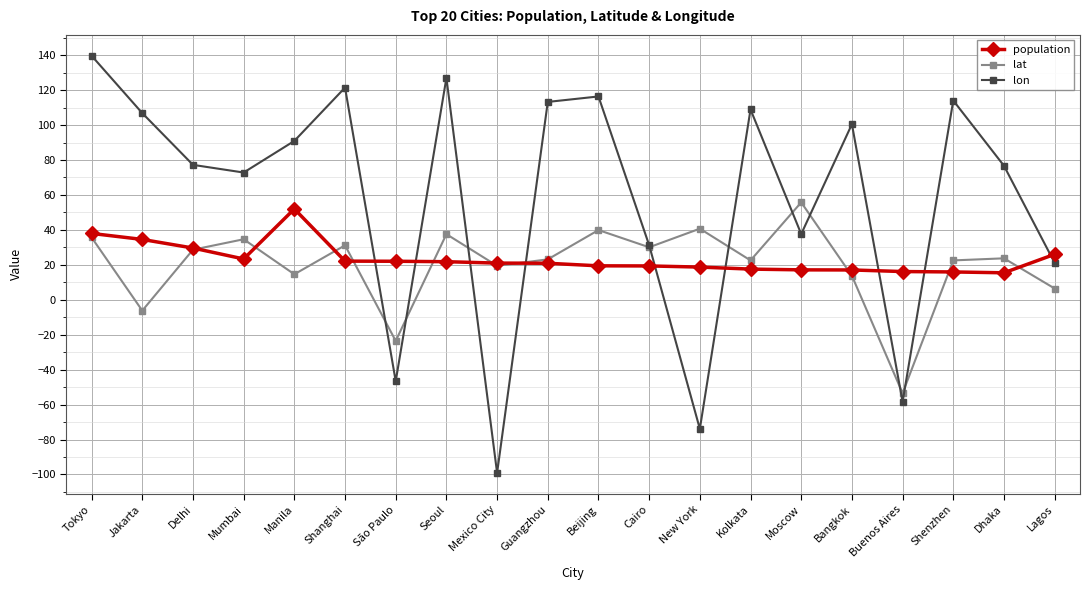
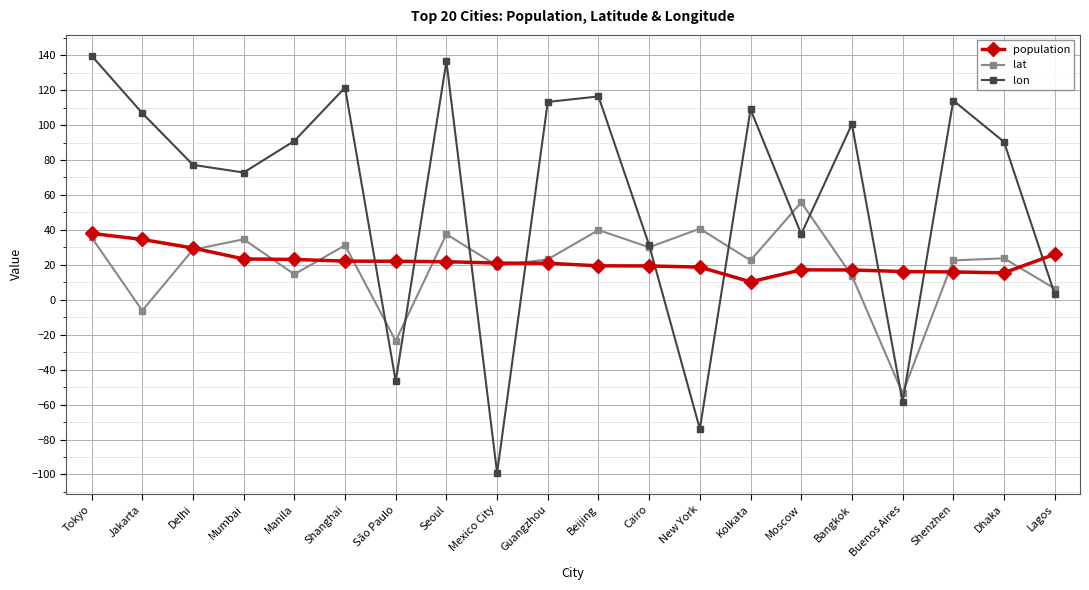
  {
    "population": {
      "Tokyo": 38,
      "Jakarta": 35,
      "Mumbai": 23,
-     "Manila": 52,
+     "Manila": 23,
      "Shanghai": 22,
      "São Paulo": 22,
      "Seoul": 22,
      "Mexico City": 21,
      "Guangzhou": 21,
      "Beijing": 19,
      "Cairo": 19,
      "New York": 19,
-     "Kolkata": 18,
+     "Kolkata": 10,
      "Moscow": 17,
      "Bangkok": 17,
      "Buenos Aires": 16,
      "Shenzhen": 16,
      "Dhaka": 15,
      "Lagos": 26
    },
    "lat": {
      "Tokyo": 36,
      "Jakarta": -6,
      "Mumbai": 35,
      "Manila": 15,
      "Shanghai": 31,
      "São Paulo": -24,
      "Seoul": 38,
      "Mexico City": 19,
      "Guangzhou": 23,
      "Beijing": 40,
      "New York": 41,
      "Kolkata": 23,
      "Moscow": 56,
      "Bangkok": 14,
      "Buenos Aires": -53,
      "Shenzhen": 23,
      "Dhaka": 24,
      "Lagos": 6
    },
    "lon": {
      "Tokyo": 140,
      "Jakarta": 107,
      "Delhi": 77,
      "Mumbai": 73,
      "Manila": 91,
      "Shanghai": 121,
      "São Paulo": -47,
-     "Seoul": 127,
+     "Seoul": 136,
      "Mexico City": -99,
      "Guangzhou": 113,
      "Beijing": 116,
      "New York": -74,
      "Kolkata": 109,
      "Moscow": 38,
      "Bangkok": 101,
      "Buenos Aires": -58,
      "Shenzhen": 114,
-     "Dhaka": 77,
-     "Lagos": 21
+     "Dhaka": 90,
+     "Lagos": 3
    }
  }
